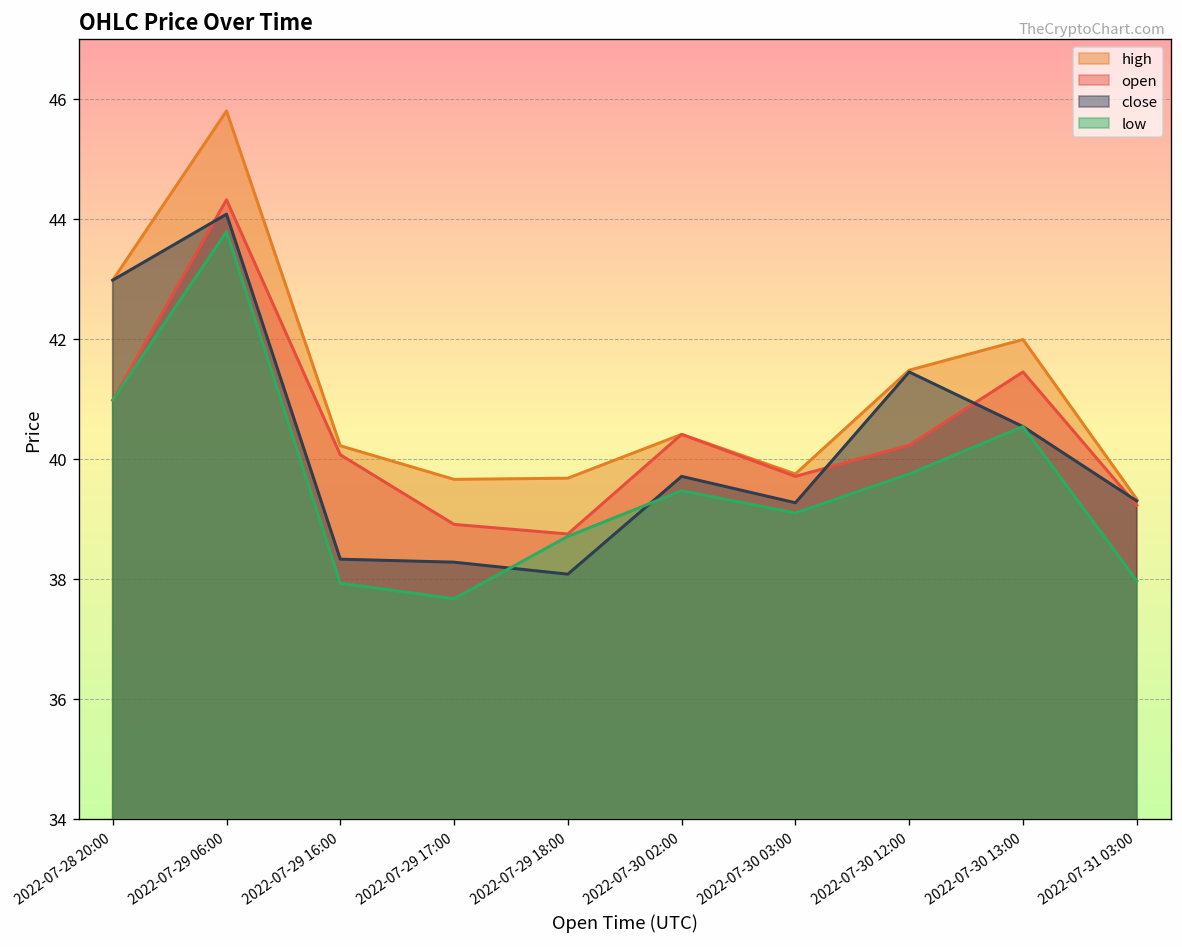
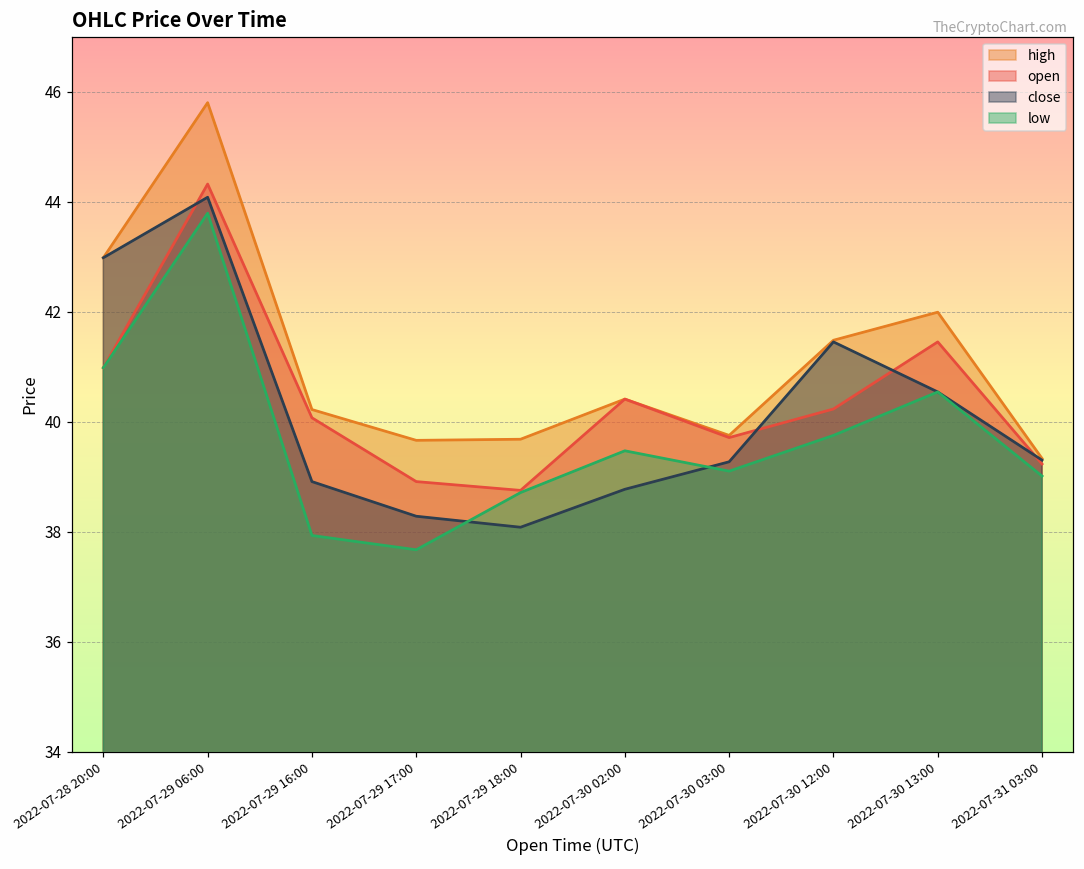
  {
    "close": {
      "2022-07-29 06:00": 44.1,
-     "2022-07-29 16:00": 38.3,
+     "2022-07-29 16:00": 38.9,
      "2022-07-29 17:00": 38.3,
      "2022-07-29 18:00": 38.1,
-     "2022-07-30 02:00": 39.7,
+     "2022-07-30 02:00": 38.8,
      "2022-07-30 03:00": 39.3
    },
    "low": {
      "2022-07-29 06:00": 43.8,
      "2022-07-29 16:00": 37.9,
      "2022-07-29 17:00": 37.7,
      "2022-07-30 02:00": 39.5,
      "2022-07-30 03:00": 39.1,
      "2022-07-30 12:00": 39.8,
-     "2022-07-31 03:00": 38.0
+     "2022-07-31 03:00": 39.0
    }
  }
